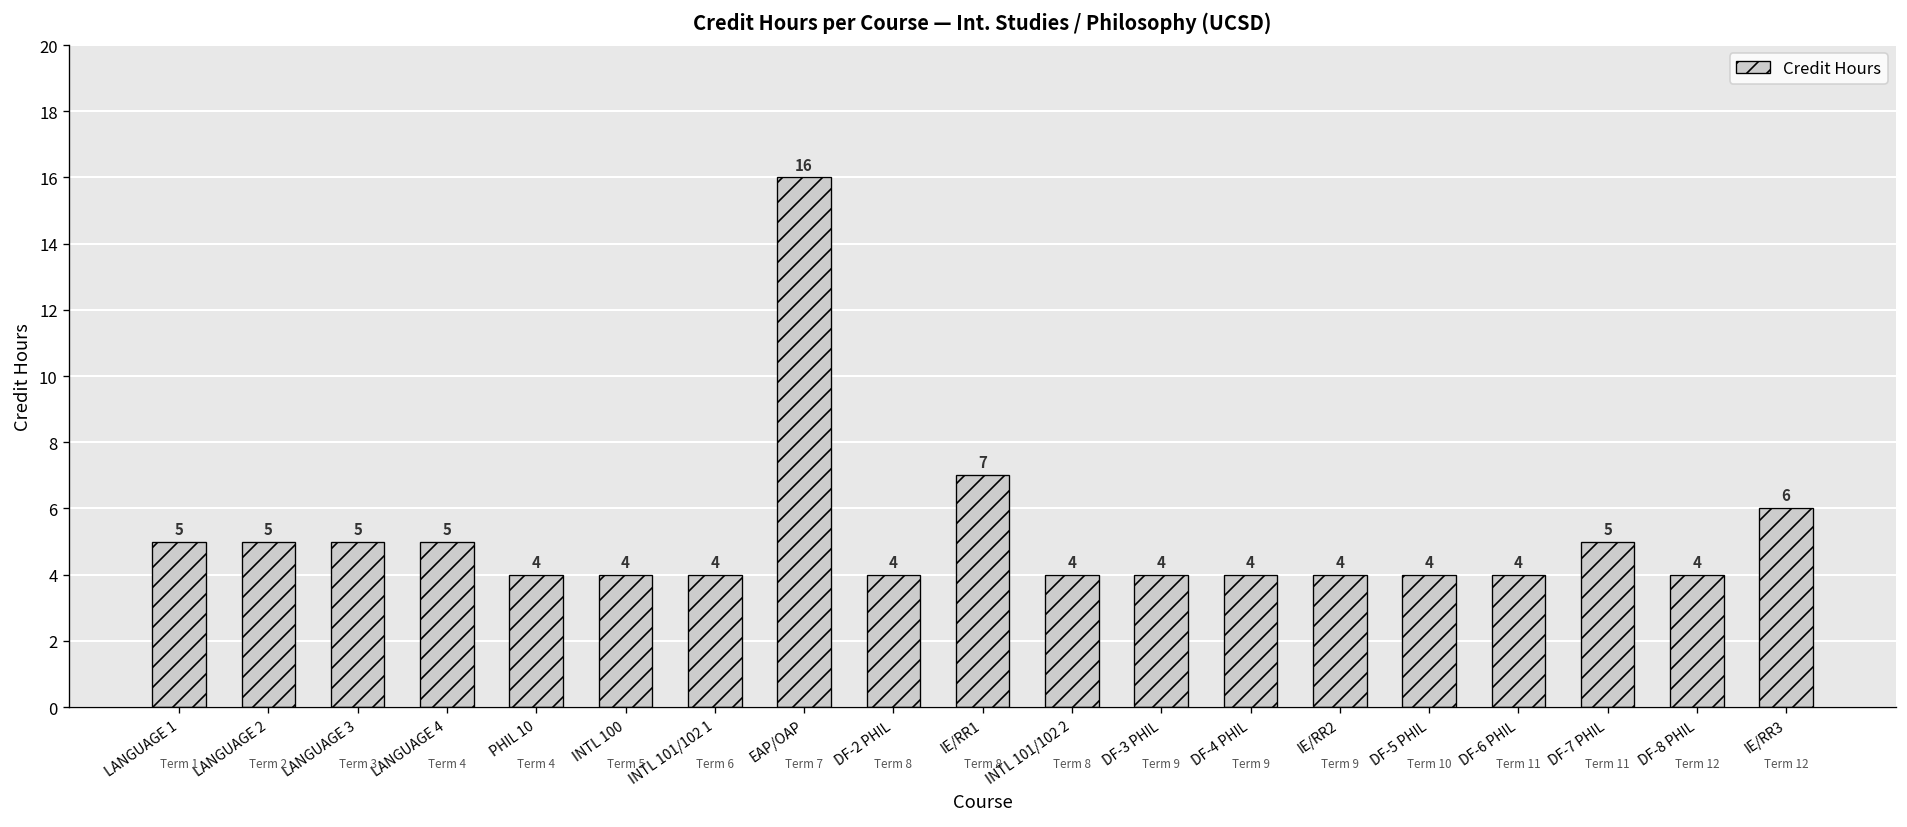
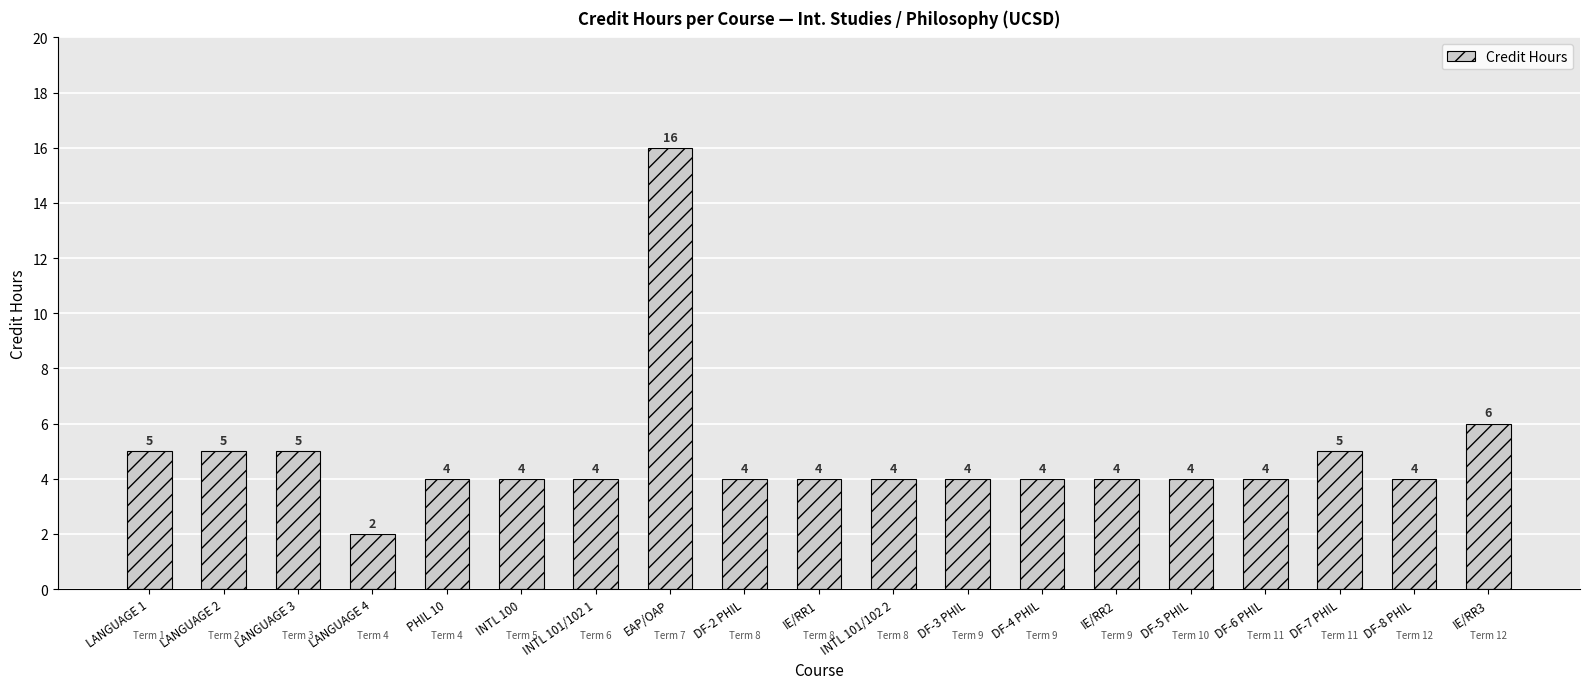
  {
    "LANGUAGE 1": 5,
    "LANGUAGE 2": 5,
    "LANGUAGE 3": 5,
-   "LANGUAGE 4": 5,
+   "LANGUAGE 4": 2,
    "PHIL 10": 4,
    "INTL 100": 4,
    "INTL 101/102 1": 4,
    "EAP/OAP": 16,
    "DF-2 PHIL": 4,
-   "IE/RR1": 7,
+   "IE/RR1": 4,
    "INTL 101/102 2": 4,
    "DF-3 PHIL": 4,
    "DF-4 PHIL": 4,
    "IE/RR2": 4,
    "DF-5 PHIL": 4,
    "DF-6 PHIL": 4,
    "DF-7 PHIL": 5,
    "DF-8 PHIL": 4,
    "IE/RR3": 6
  }
